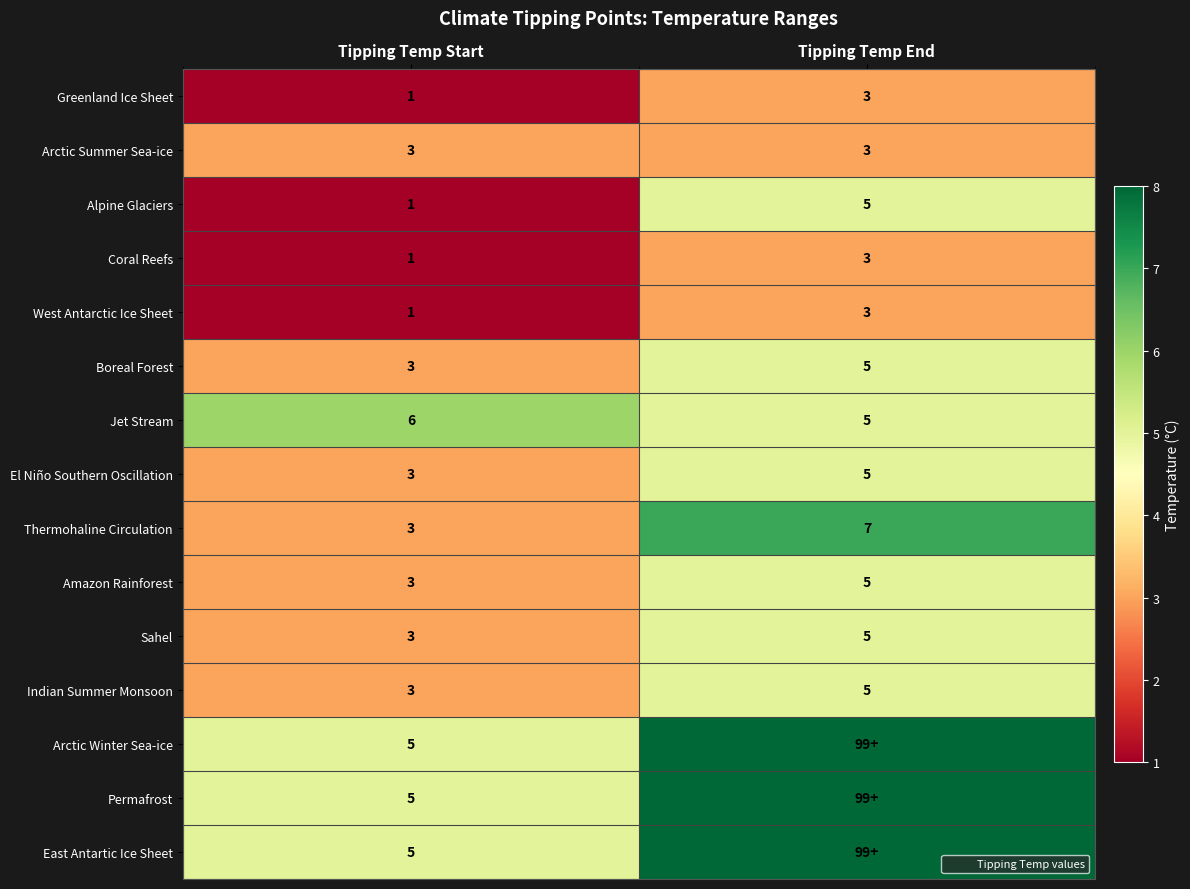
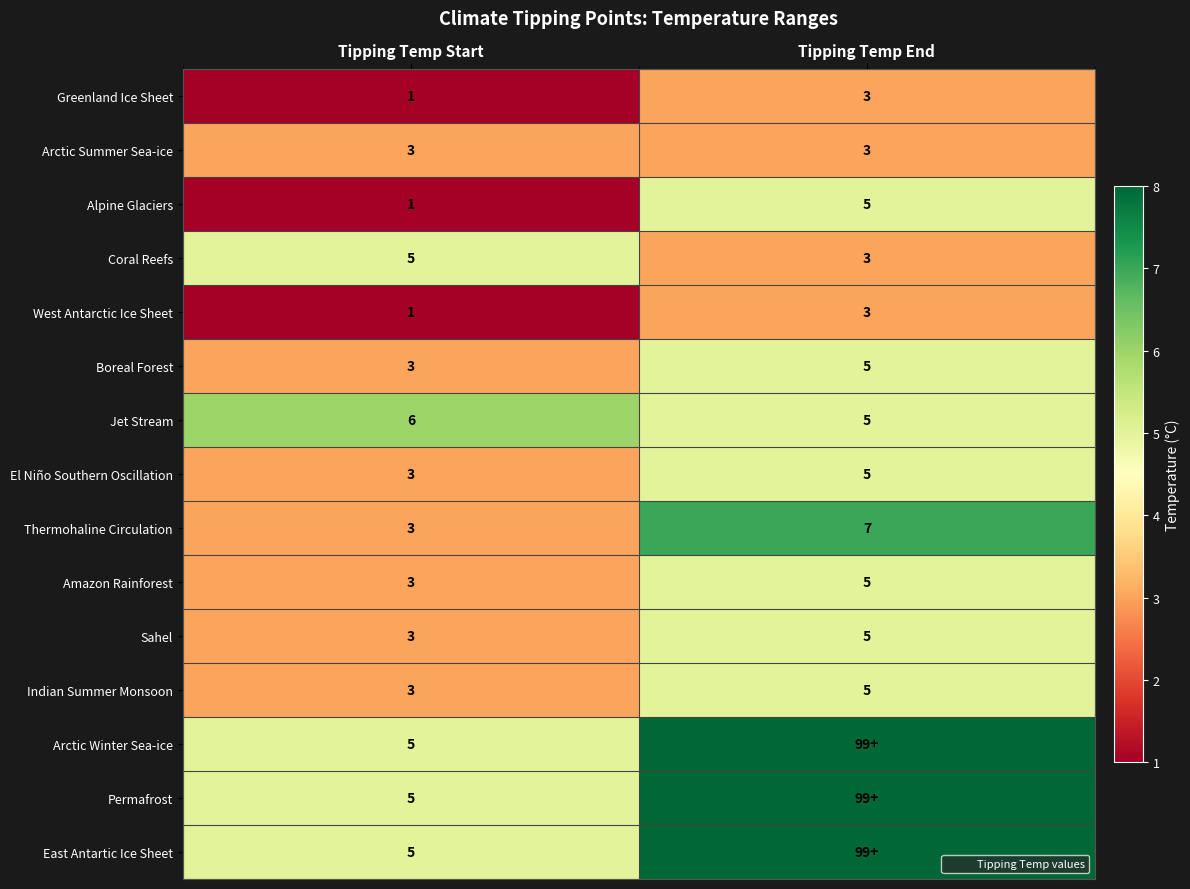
  {
    "Greenland Ice Sheet": {
      "Tipping Temp Start": "1",
      "Tipping Temp End": "3"
    },
    "Arctic Summer Sea-ice": {
      "Tipping Temp Start": "3",
      "Tipping Temp End": "3"
    },
    "Alpine Glaciers": {
      "Tipping Temp Start": "1",
      "Tipping Temp End": "5"
    },
    "Coral Reefs": {
-     "Tipping Temp Start": "1",
+     "Tipping Temp Start": "5",
      "Tipping Temp End": "3"
    },
    "West Antarctic Ice Sheet": {
      "Tipping Temp Start": "1",
      "Tipping Temp End": "3"
    },
    "Boreal Forest": {
      "Tipping Temp Start": "3",
      "Tipping Temp End": "5"
    },
    "Jet Stream": {
      "Tipping Temp Start": "6",
      "Tipping Temp End": "5"
    },
    "El Niño Southern Oscillation": {
      "Tipping Temp Start": "3",
      "Tipping Temp End": "5"
    },
    "Thermohaline Circulation": {
      "Tipping Temp Start": "3",
      "Tipping Temp End": "7"
    },
    "Amazon Rainforest": {
      "Tipping Temp Start": "3",
      "Tipping Temp End": "5"
    },
    "Sahel": {
      "Tipping Temp Start": "3",
      "Tipping Temp End": "5"
    },
    "Indian Summer Monsoon": {
      "Tipping Temp Start": "3",
      "Tipping Temp End": "5"
    },
    "Arctic Winter Sea-ice": {
      "Tipping Temp Start": "5",
      "Tipping Temp End": "99+"
    },
    "Permafrost": {
      "Tipping Temp Start": "5",
      "Tipping Temp End": "99+"
    },
    "East Antartic Ice Sheet": {
      "Tipping Temp Start": "5",
      "Tipping Temp End": "99+"
    }
  }
